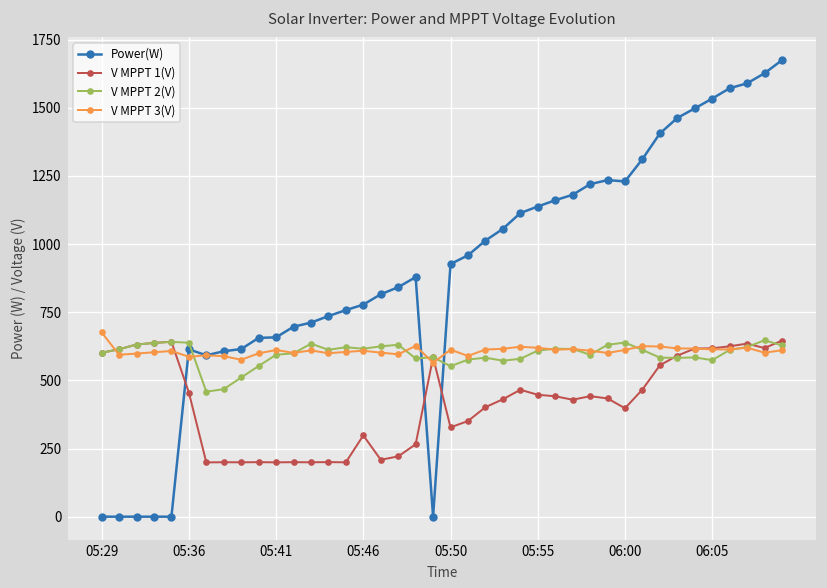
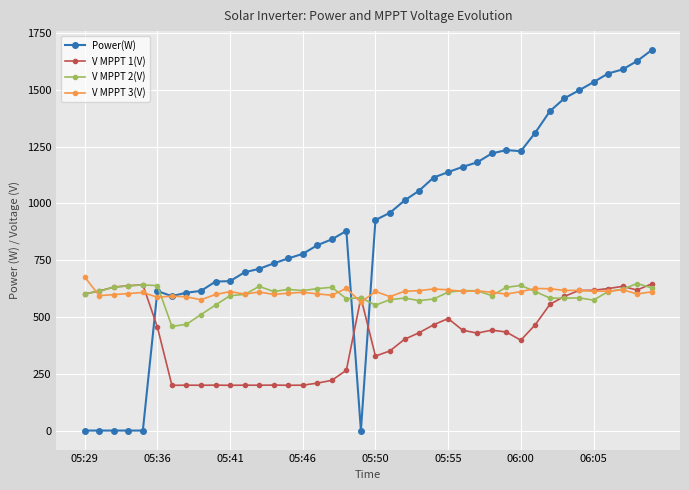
  {
    "Power(W)": {
      "05:29": 0,
      "05:36": 610,
      "05:41": 660,
      "05:46": 780,
      "05:50": 930,
      "05:55": 1140,
      "06:00": 1230,
      "06:05": 1530
    },
    "V MPPT 1(V)": {
      "05:36": 460,
      "05:41": 200,
-     "05:46": 300,
+     "05:46": 200,
      "05:50": 330,
-     "05:55": 450,
+     "05:55": 490,
      "06:00": 400
    },
    "V MPPT 2(V)": {
      "05:36": 640,
      "05:41": 590,
      "05:50": 550,
      "06:00": 640,
      "06:05": 570
    },
    "V MPPT 3(V)": {
      "05:29": 680,
      "05:36": 590,
      "05:41": 610,
      "05:50": 610,
      "06:00": 610
    }
  }
